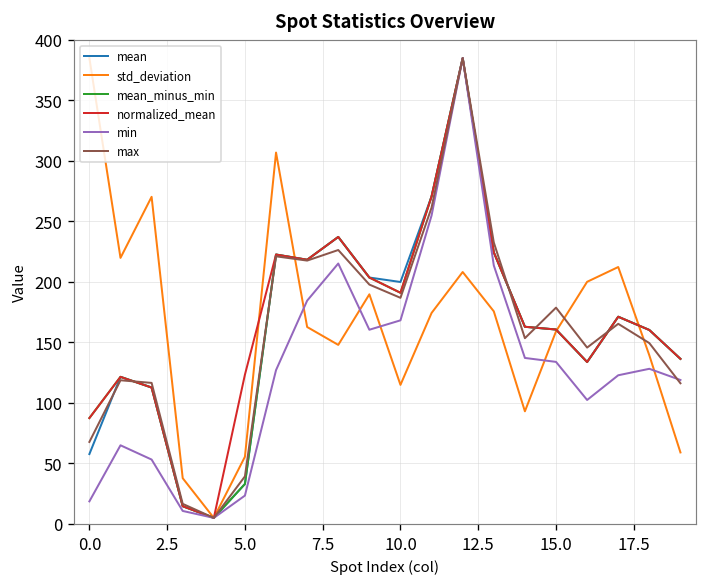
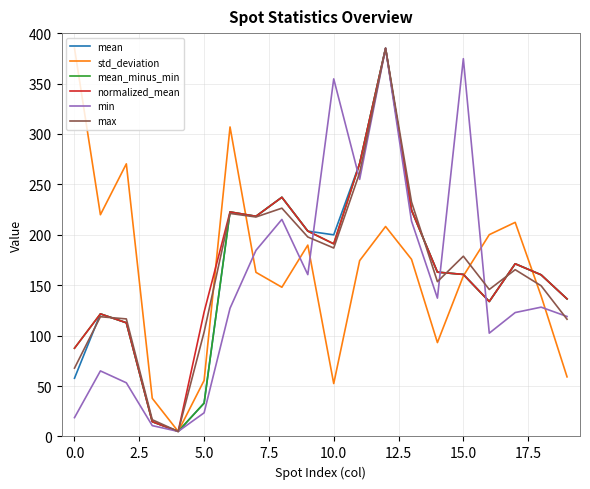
  {
    "mean": {
      "0.0": 58,
      "10.0": 200
    },
    "std_deviation": {
      "5.0": 56,
-     "10.0": 115
+     "10.0": 52
    },
    "normalized_mean": {
      "5.0": 123
    },
    "min": {
      "0.0": 19,
      "5.0": 23,
-     "10.0": 168,
-     "15.0": 134
+     "10.0": 355,
+     "15.0": 375
    },
    "max": {
      "0.0": 68,
-     "5.0": 39,
+     "5.0": 104,
      "10.0": 187,
      "15.0": 179
    }
  }
